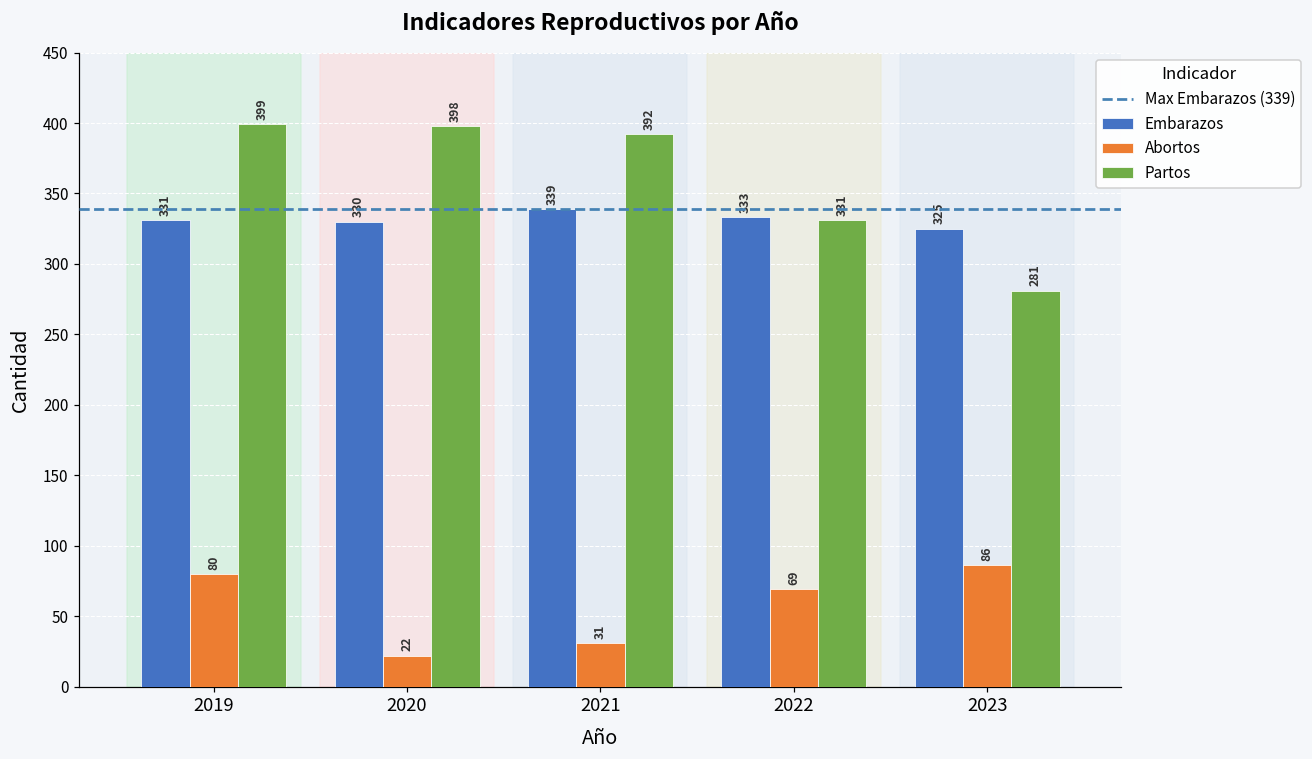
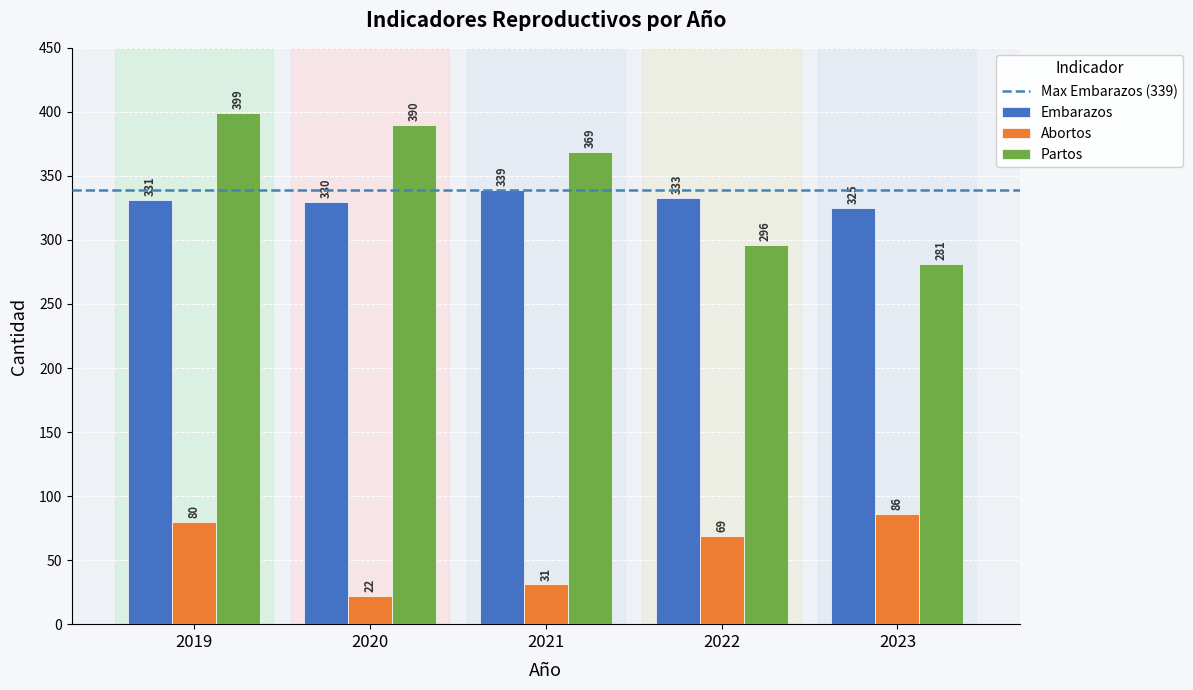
  {
    "Embarazos": {
      "2019": 331,
      "2020": 330,
      "2021": 339,
      "2022": 333,
      "2023": 325
    },
    "Abortos": {
      "2019": 80,
      "2020": 22,
      "2021": 31,
      "2022": 69,
      "2023": 86
    },
    "Partos": {
      "2019": 399,
-     "2020": 398,
-     "2021": 392,
-     "2022": 331,
+     "2020": 390,
+     "2021": 369,
+     "2022": 296,
      "2023": 281
    }
  }
